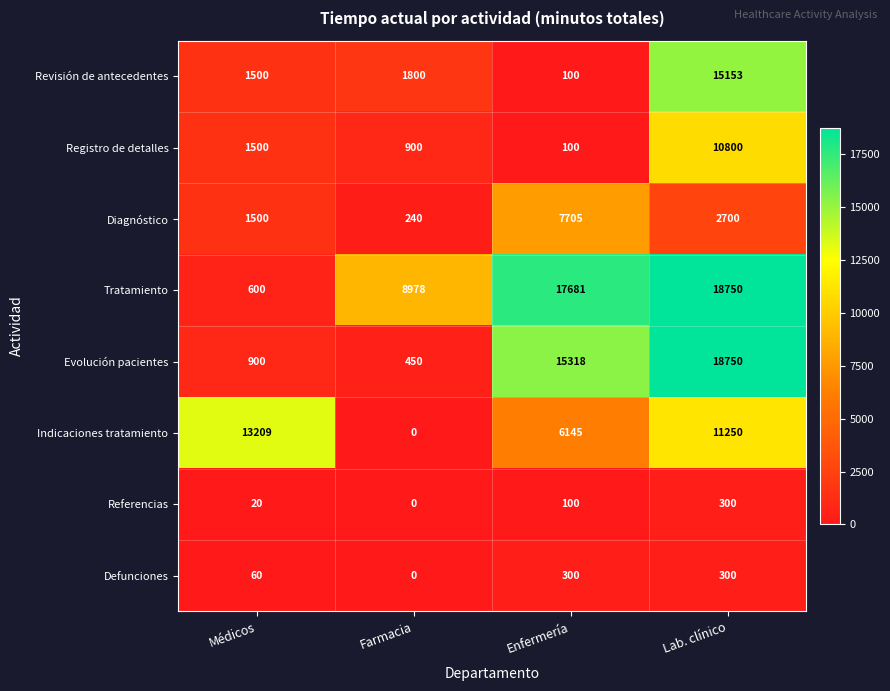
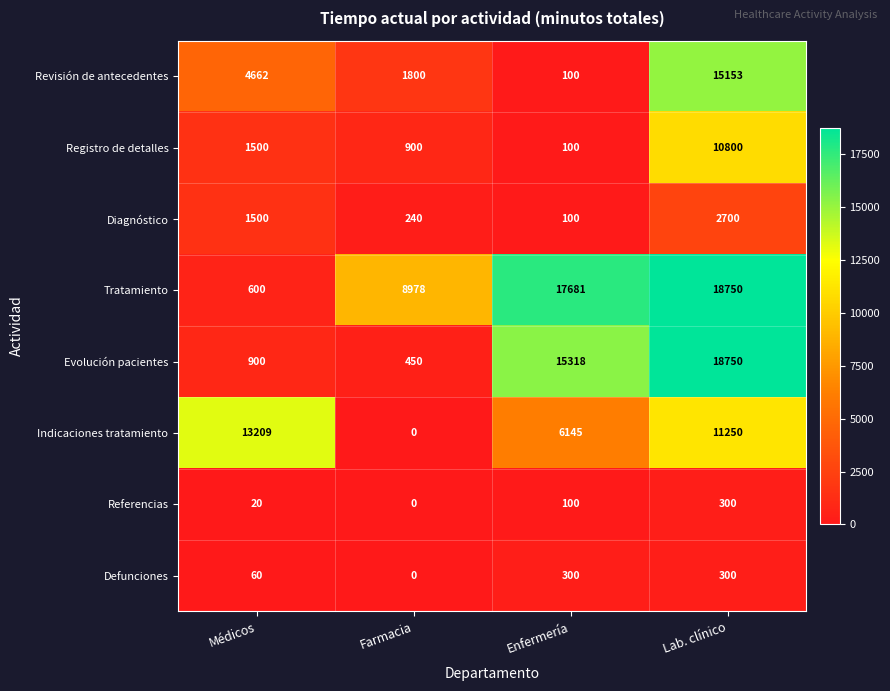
  {
    "Revisión de antecedentes": {
-     "Médicos": 1500,
+     "Médicos": 4662,
      "Farmacia": 1800,
      "Enfermería": 100,
      "Lab. clínico": 15153
    },
    "Registro de detalles": {
      "Médicos": 1500,
      "Farmacia": 900,
      "Enfermería": 100,
      "Lab. clínico": 10800
    },
    "Diagnóstico": {
      "Médicos": 1500,
      "Farmacia": 240,
-     "Enfermería": 7705,
+     "Enfermería": 100,
      "Lab. clínico": 2700
    },
    "Tratamiento": {
      "Médicos": 600,
      "Farmacia": 8978,
      "Enfermería": 17681,
      "Lab. clínico": 18750
    },
    "Evolución pacientes": {
      "Médicos": 900,
      "Farmacia": 450,
      "Enfermería": 15318,
      "Lab. clínico": 18750
    },
    "Indicaciones tratamiento": {
      "Médicos": 13209,
      "Farmacia": 0,
      "Enfermería": 6145,
      "Lab. clínico": 11250
    },
    "Referencias": {
      "Médicos": 20,
      "Farmacia": 0,
      "Enfermería": 100,
      "Lab. clínico": 300
    },
    "Defunciones": {
      "Médicos": 60,
      "Farmacia": 0,
      "Enfermería": 300,
      "Lab. clínico": 300
    }
  }
